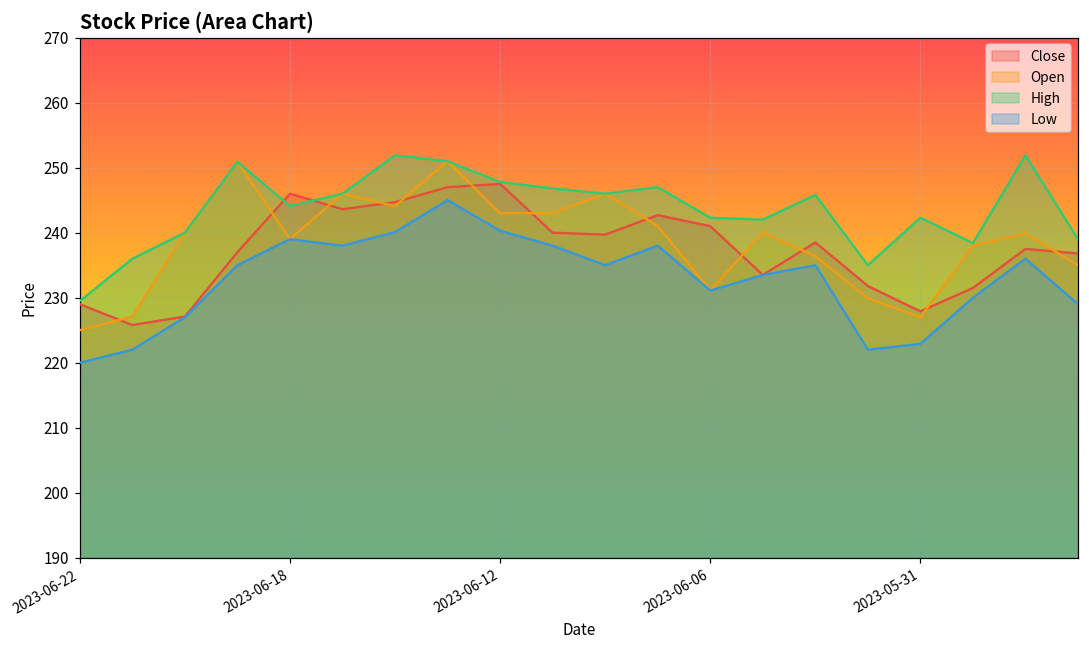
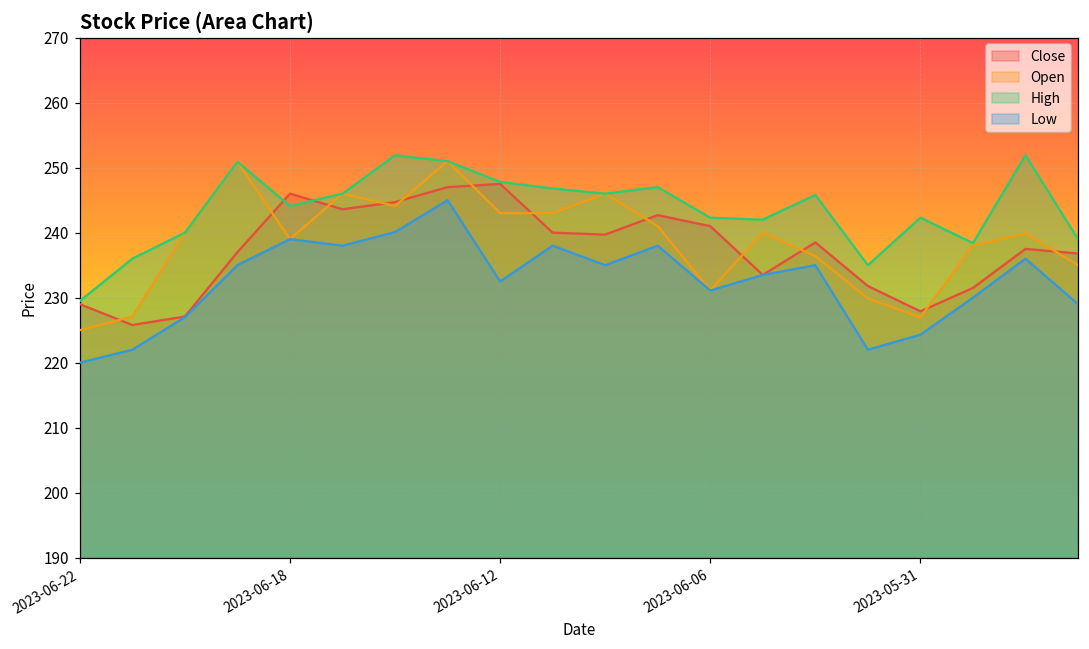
  {
    "High": {
      "2023-06-22": 230,
      "2023-06-18": 244,
      "2023-06-06": 242,
      "2023-05-31": 242
    },
    "Low": {
      "2023-06-22": 220,
-     "2023-06-12": 240,
-     "2023-05-31": 223
+     "2023-06-12": 233,
+     "2023-05-31": 224
    }
  }
